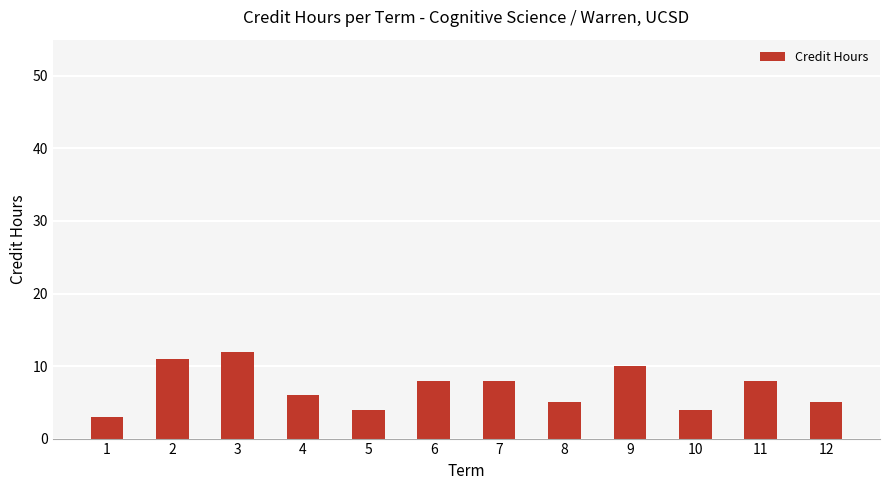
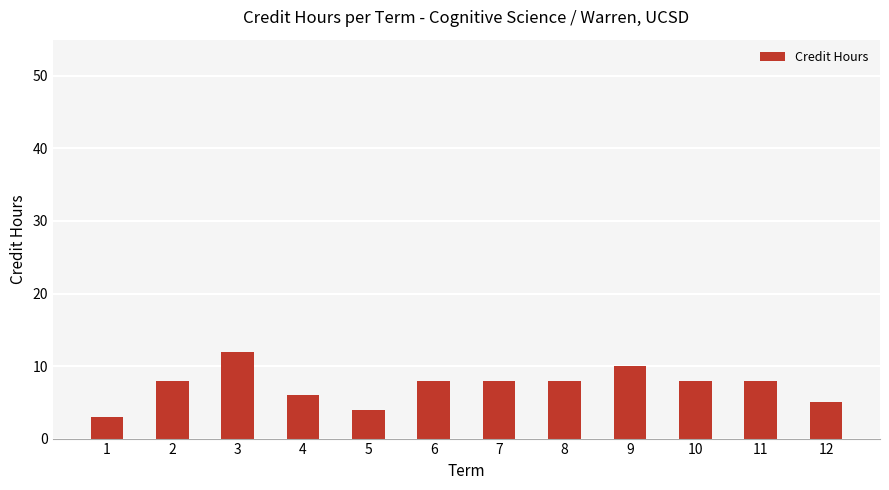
  {
    "1": 3,
-   "2": 11,
+   "2": 8,
    "3": 12,
    "4": 6,
    "5": 4,
    "6": 8,
    "7": 8,
-   "8": 5,
+   "8": 8,
    "9": 10,
-   "10": 4,
+   "10": 8,
    "11": 8,
    "12": 5
  }
